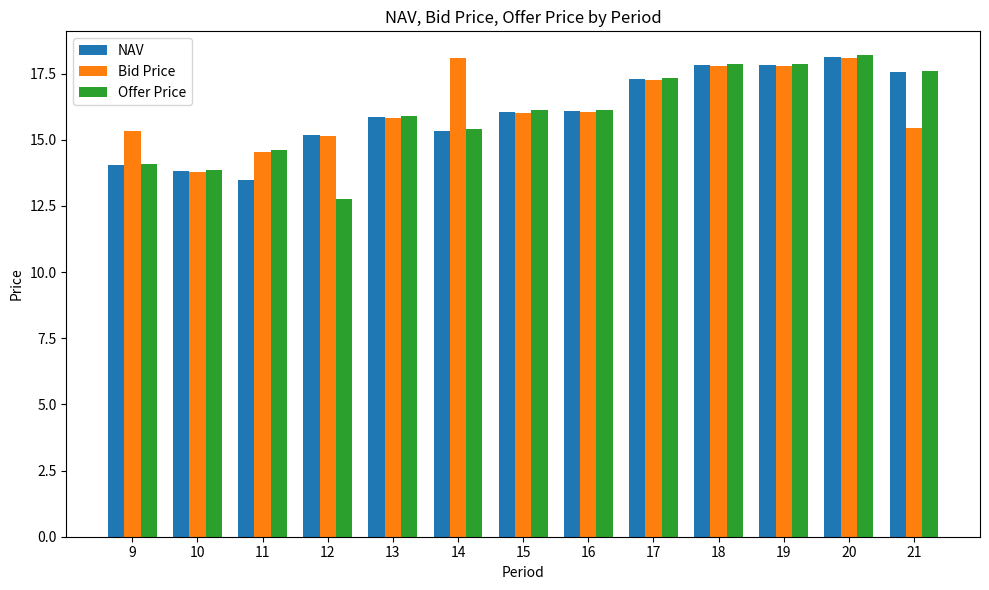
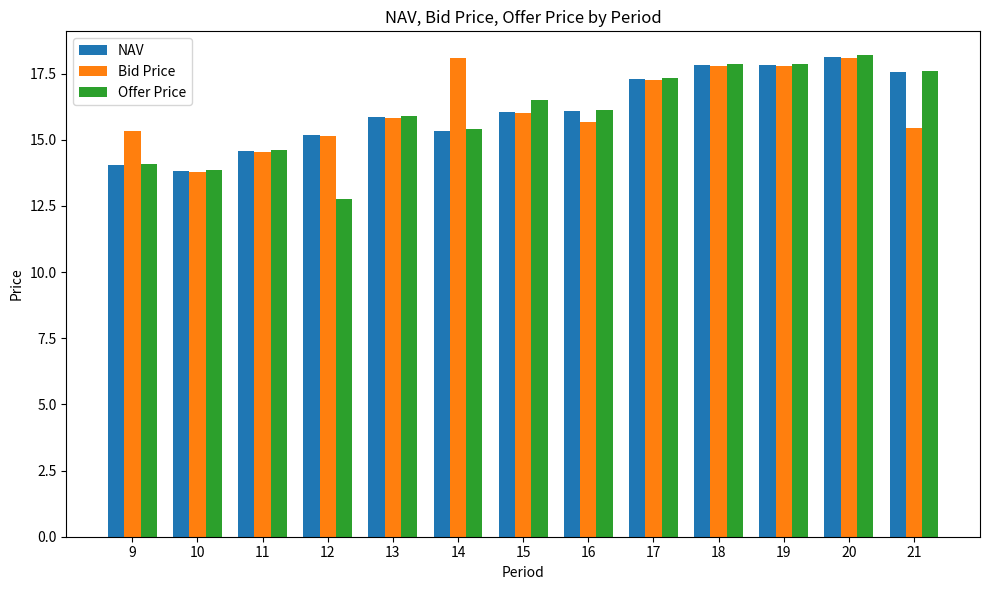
  {
    "NAV": {
      "9": 14.0,
      "10": 13.8,
-     "11": 13.5,
+     "11": 14.6,
      "12": 15.2,
      "13": 15.9,
      "14": 15.3,
      "15": 16.1,
      "16": 16.1,
      "17": 17.3,
      "18": 17.8,
      "19": 17.8,
      "20": 18.1,
      "21": 17.6
    },
    "Bid Price": {
      "9": 15.3,
      "10": 13.8,
      "11": 14.5,
      "12": 15.2,
      "13": 15.8,
      "14": 18.1,
      "15": 16.0,
-     "16": 16.0,
+     "16": 15.7,
      "17": 17.3,
      "18": 17.8,
      "19": 17.8,
      "20": 18.1,
      "21": 15.5
    },
    "Offer Price": {
      "9": 14.1,
      "10": 13.8,
      "11": 14.6,
      "12": 12.8,
      "13": 15.9,
      "14": 15.4,
-     "15": 16.1,
+     "15": 16.5,
      "16": 16.1,
      "17": 17.3,
      "18": 17.9,
      "19": 17.9,
      "20": 18.2,
      "21": 17.6
    }
  }
